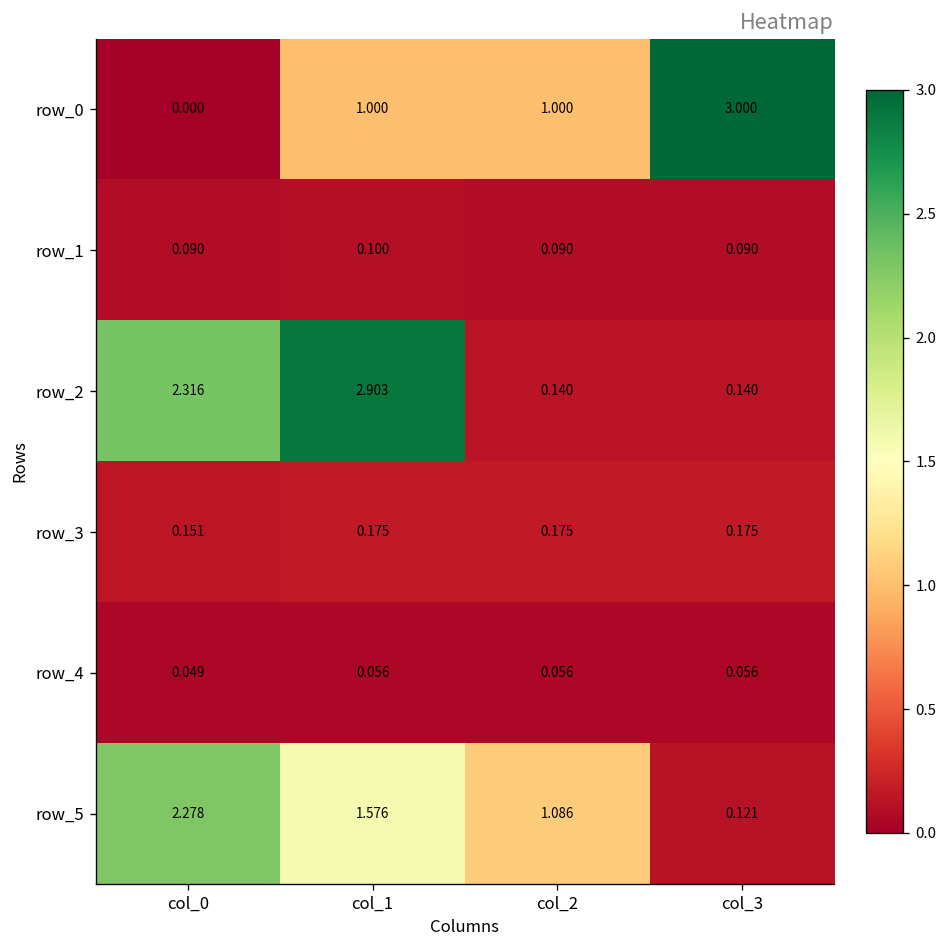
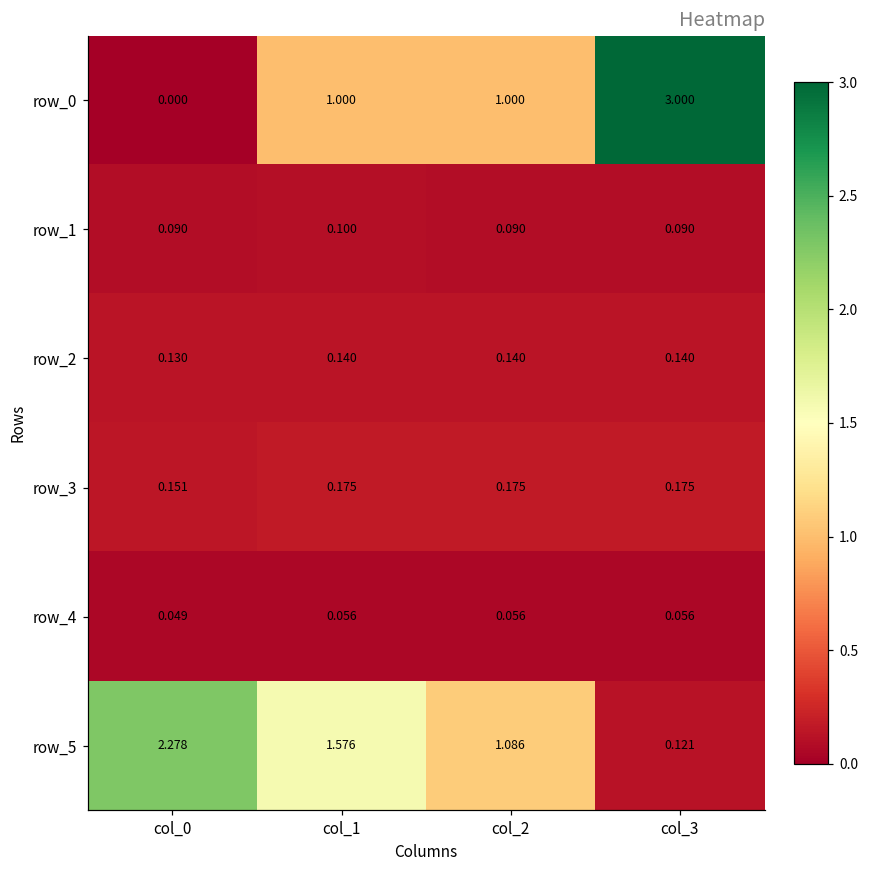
  {
    "row_0": {
      "col_0": 0.000,
      "col_1": 1.000,
      "col_2": 1.000,
      "col_3": 3.000
    },
    "row_1": {
      "col_0": 0.090,
      "col_1": 0.100,
      "col_2": 0.090,
      "col_3": 0.090
    },
    "row_2": {
-     "col_0": 2.316,
-     "col_1": 2.903,
+     "col_0": 0.130,
+     "col_1": 0.140,
      "col_2": 0.140,
      "col_3": 0.140
    },
    "row_3": {
      "col_0": 0.151,
      "col_1": 0.175,
      "col_2": 0.175,
      "col_3": 0.175
    },
    "row_4": {
      "col_0": 0.049,
      "col_1": 0.056,
      "col_2": 0.056,
      "col_3": 0.056
    },
    "row_5": {
      "col_0": 2.278,
      "col_1": 1.576,
      "col_2": 1.086,
      "col_3": 0.121
    }
  }
